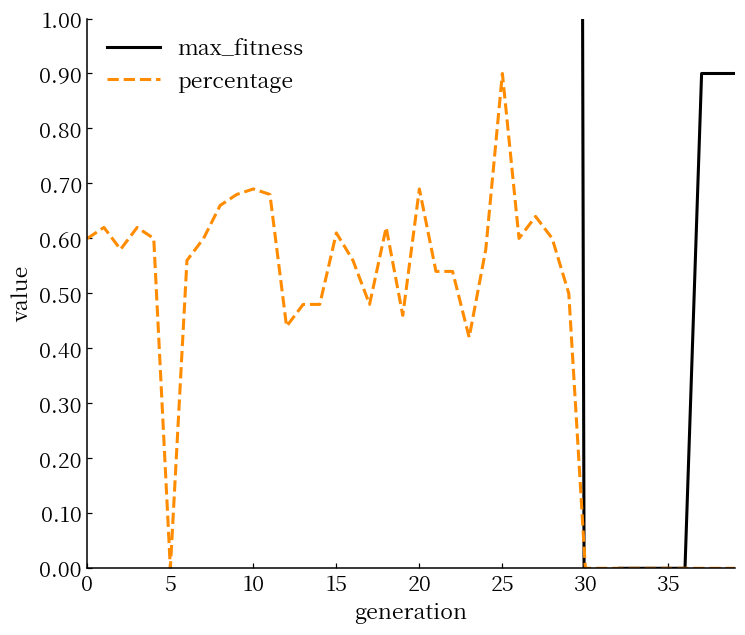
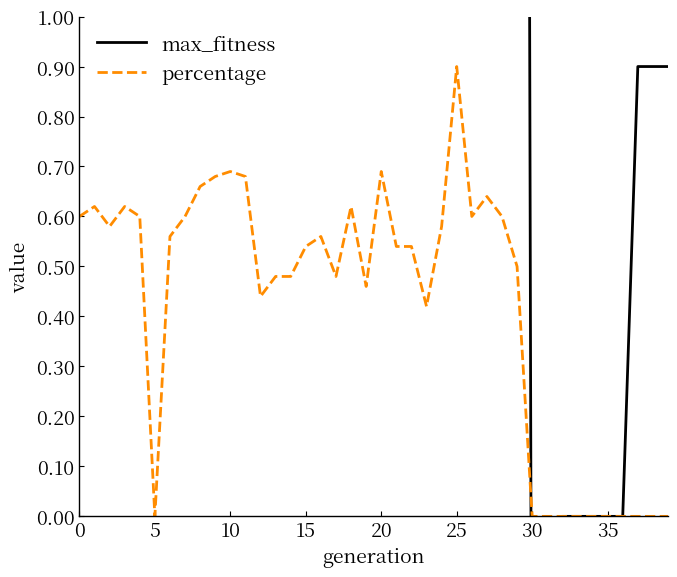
  {
    "percentage": {
      "0": 0.60,
      "5": 0.00,
      "10": 0.69,
-     "15": 0.61,
+     "15": 0.54,
      "20": 0.69,
      "25": 0.90,
      "30": 0.00
    }
  }
